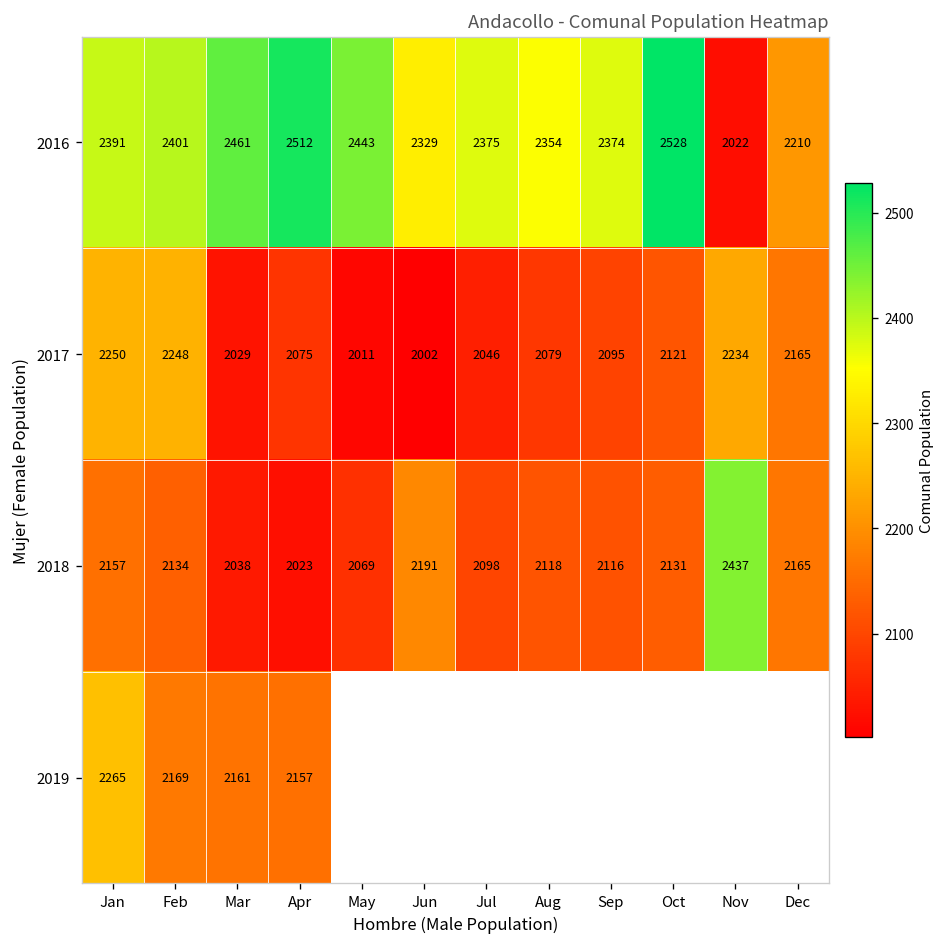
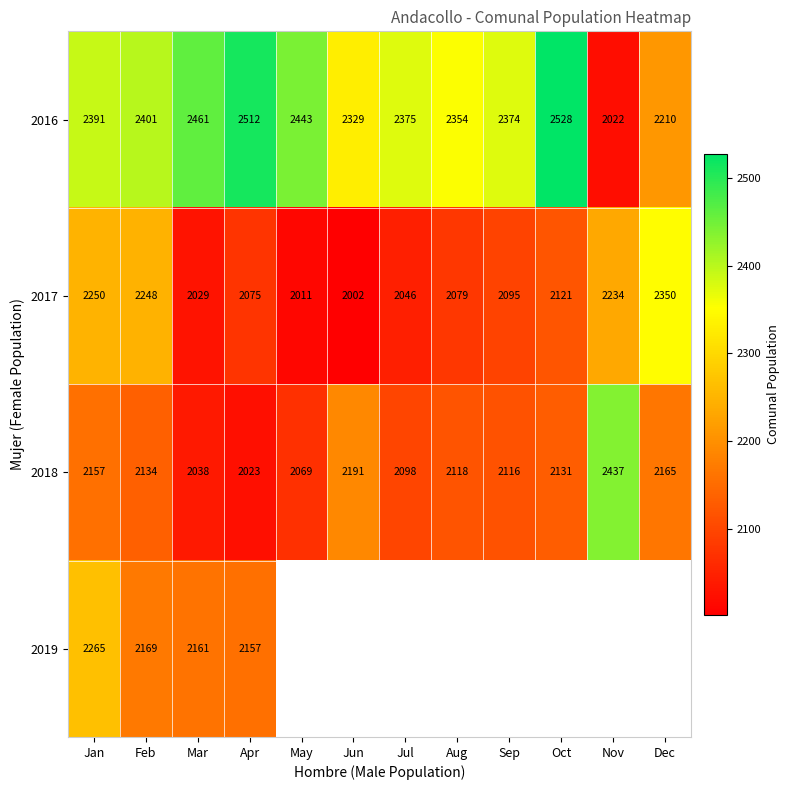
  {
    "2016": {
      "Jan": 2391,
      "Feb": 2401,
      "Mar": 2461,
      "Apr": 2512,
      "May": 2443,
      "Jun": 2329,
      "Jul": 2375,
      "Aug": 2354,
      "Sep": 2374,
      "Oct": 2528,
      "Nov": 2022,
      "Dec": 2210
    },
    "2017": {
      "Jan": 2250,
      "Feb": 2248,
      "Mar": 2029,
      "Apr": 2075,
      "May": 2011,
      "Jun": 2002,
      "Jul": 2046,
      "Aug": 2079,
      "Sep": 2095,
      "Oct": 2121,
      "Nov": 2234,
-     "Dec": 2165
+     "Dec": 2350
    },
    "2018": {
      "Jan": 2157,
      "Feb": 2134,
      "Mar": 2038,
      "Apr": 2023,
      "May": 2069,
      "Jun": 2191,
      "Jul": 2098,
      "Aug": 2118,
      "Sep": 2116,
      "Oct": 2131,
      "Nov": 2437,
      "Dec": 2165
    },
    "2019": {
      "Jan": 2265,
      "Feb": 2169,
      "Mar": 2161,
      "Apr": 2157
    }
  }
